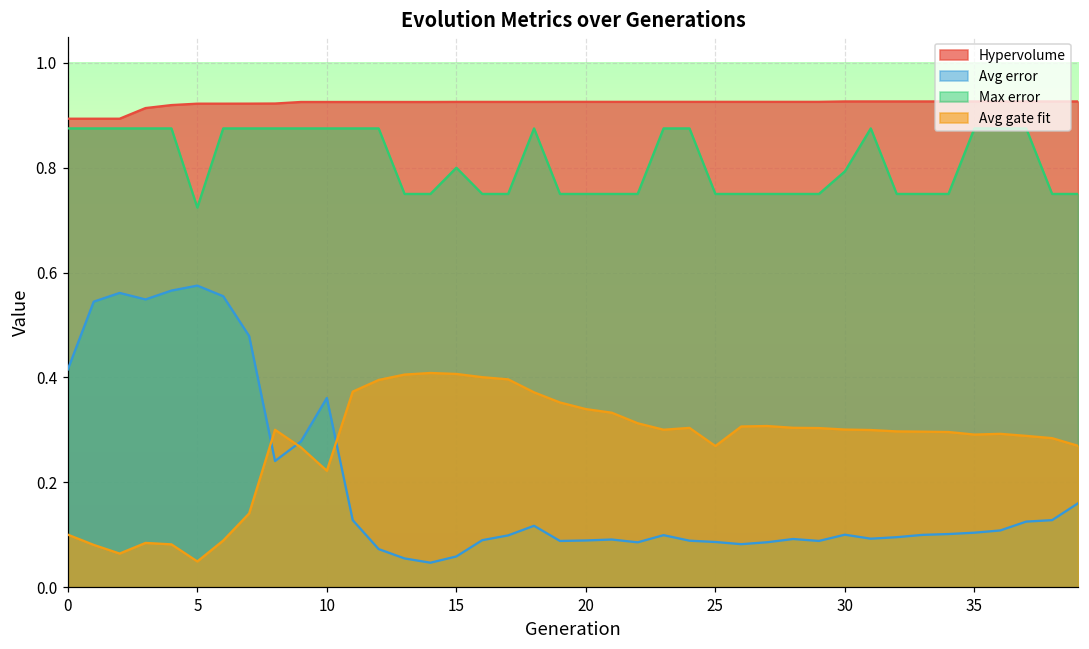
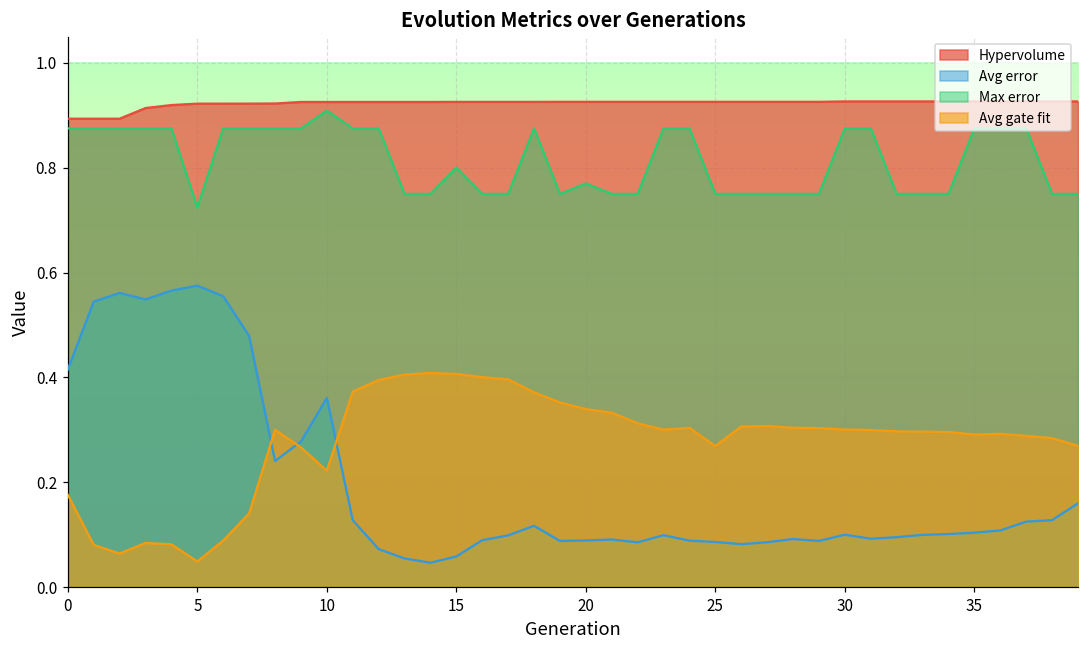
  {
    "Hypervolume": {
      "0": 0.89,
      "5": 0.92,
      "10": 0.93,
      "15": 0.93,
      "20": 0.93,
      "25": 0.93,
      "30": 0.93
    },
    "Avg error": {
      "0": 0.42,
      "5": 0.58,
      "10": 0.36,
      "15": 0.06,
      "20": 0.09,
      "25": 0.09,
      "30": 0.10,
      "35": 0.10
    },
    "Max error": {
      "0": 0.88,
      "5": 0.72,
-     "10": 0.88,
+     "10": 0.91,
      "15": 0.80,
-     "20": 0.75,
+     "20": 0.77,
      "25": 0.75,
-     "30": 0.79
+     "30": 0.88
    },
    "Avg gate fit": {
-     "0": 0.10,
+     "0": 0.18,
      "5": 0.05,
      "10": 0.22,
      "15": 0.41,
      "20": 0.34,
      "25": 0.27,
      "30": 0.30,
      "35": 0.29
    }
  }
